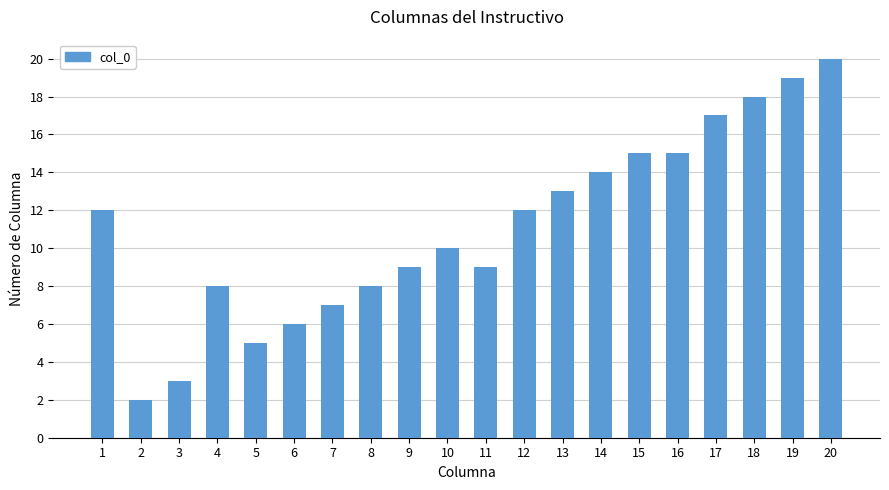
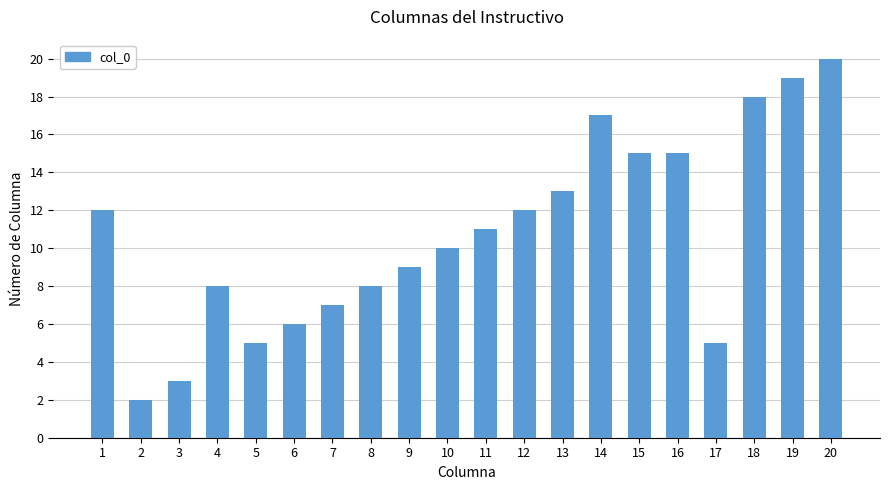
  {
    "1": 12,
    "2": 2,
    "3": 3,
    "4": 8,
    "5": 5,
    "6": 6,
    "7": 7,
    "8": 8,
    "9": 9,
    "10": 10,
-   "11": 9,
+   "11": 11,
    "12": 12,
    "13": 13,
-   "14": 14,
+   "14": 17,
    "15": 15,
    "16": 15,
-   "17": 17,
+   "17": 5,
    "18": 18,
    "19": 19,
    "20": 20
  }
